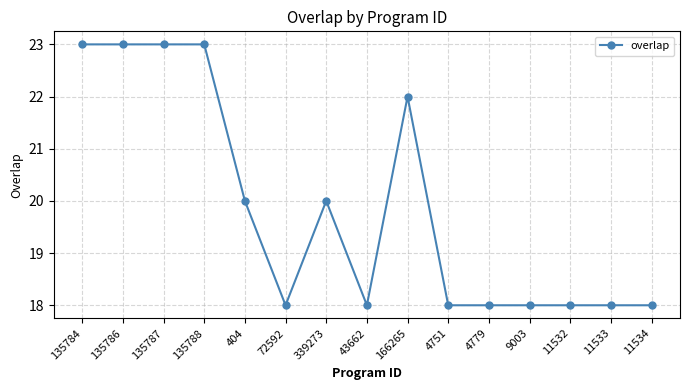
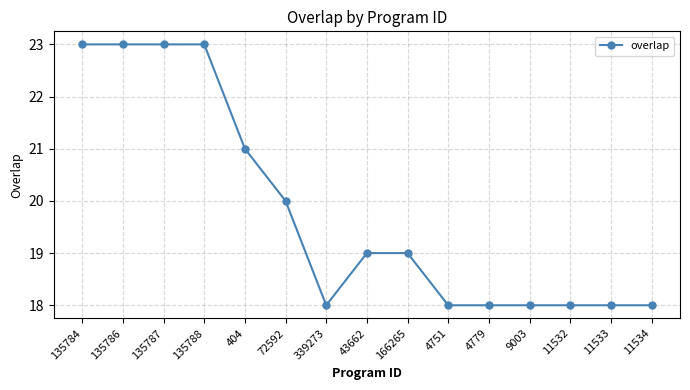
  {
    "135784": 23,
    "135786": 23,
    "135787": 23,
    "135788": 23,
-   "404": 20,
-   "72592": 18,
-   "339273": 20,
-   "43662": 18,
-   "166265": 22,
+   "404": 21,
+   "72592": 20,
+   "339273": 18,
+   "43662": 19,
+   "166265": 19,
    "4751": 18,
    "4779": 18,
    "9003": 18,
    "11532": 18,
    "11533": 18,
    "11534": 18
  }
